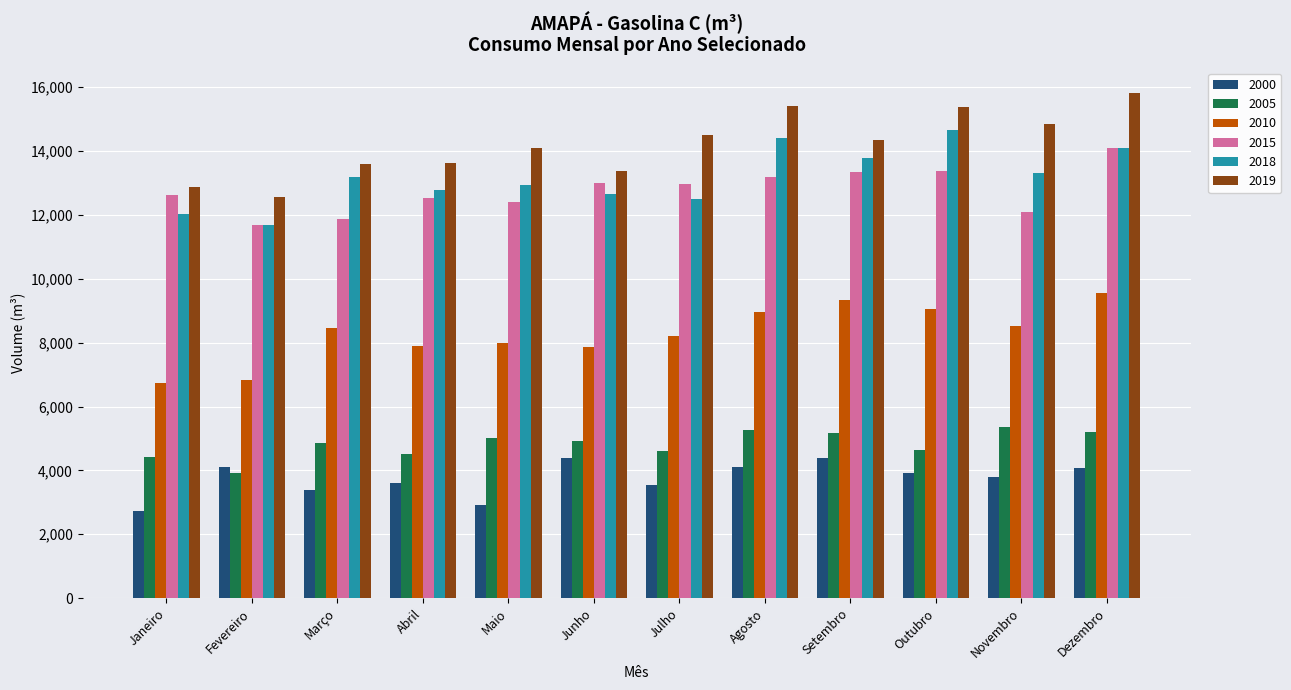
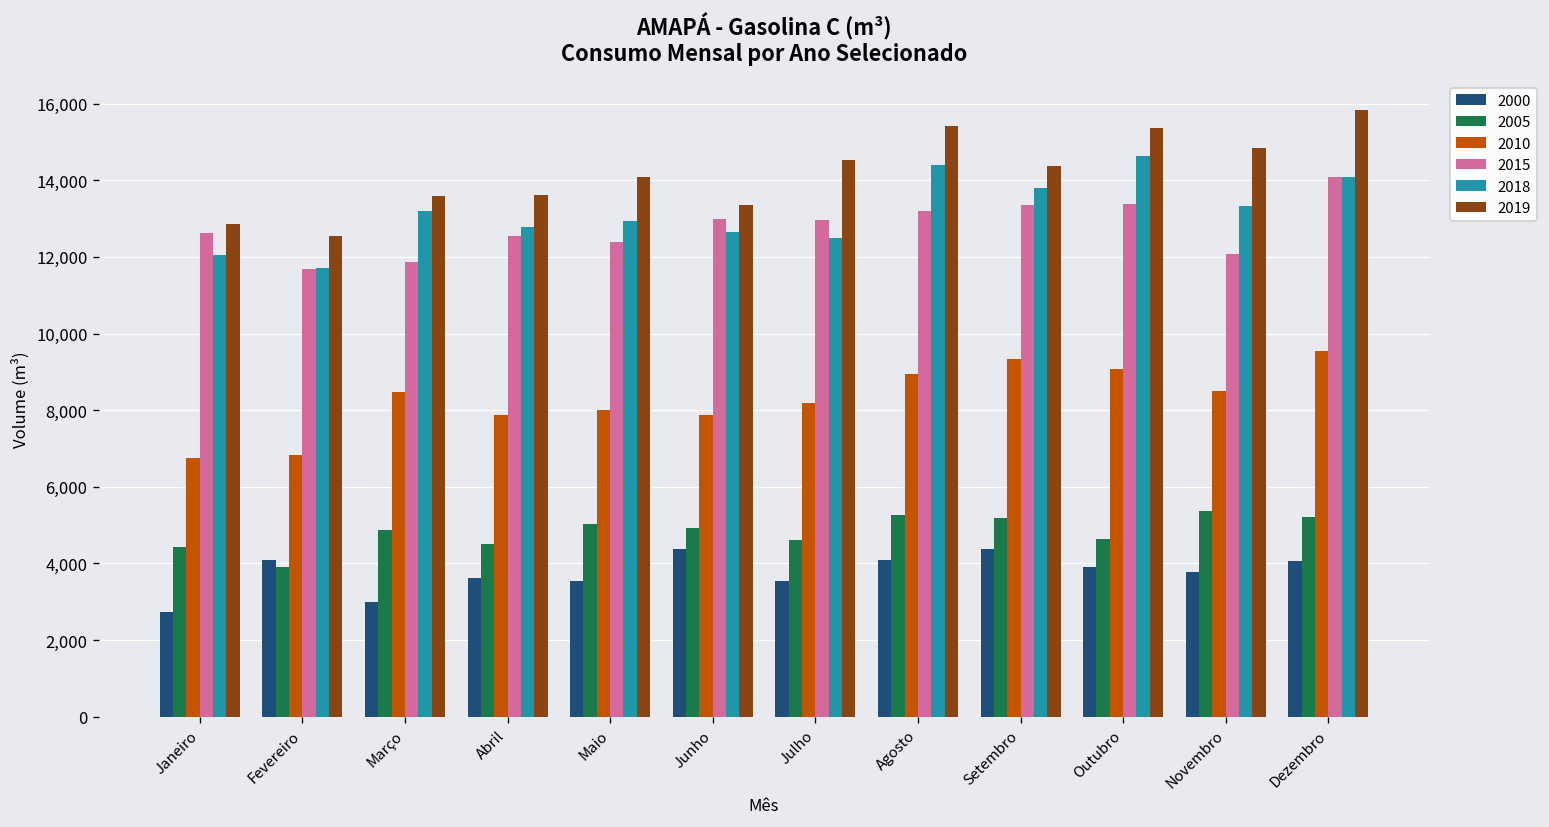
  {
    "2000": {
      "Janeiro": "2,700",
      "Fevereiro": "4,100",
-     "Março": "3,400",
+     "Março": "3,000",
      "Abril": "3,600",
-     "Maio": "2,900",
+     "Maio": "3,500",
      "Junho": "4,400",
      "Julho": "3,500",
      "Agosto": "4,100",
      "Setembro": "4,400",
      "Outubro": "3,900",
      "Novembro": "3,800",
      "Dezembro": "4,100"
    },
    "2005": {
      "Janeiro": "4,400",
      "Fevereiro": "3,900",
      "Março": "4,900",
      "Abril": "4,500",
      "Maio": "5,000",
      "Junho": "4,900",
      "Julho": "4,600",
      "Agosto": "5,300",
      "Setembro": "5,200",
      "Outubro": "4,600",
      "Novembro": "5,400",
      "Dezembro": "5,200"
    },
    "2010": {
      "Janeiro": "6,700",
      "Fevereiro": "6,800",
      "Março": "8,500",
      "Abril": "7,900",
      "Maio": "8,000",
      "Junho": "7,900",
      "Julho": "8,200",
      "Agosto": "8,900",
      "Setembro": "9,300",
      "Outubro": "9,100",
      "Novembro": "8,500",
      "Dezembro": "9,500"
    },
    "2015": {
      "Janeiro": "12,600",
      "Fevereiro": "11,700",
      "Março": "11,900",
      "Abril": "12,500",
      "Maio": "12,400",
      "Junho": "13,000",
      "Julho": "13,000",
      "Agosto": "13,200",
      "Setembro": "13,300",
      "Outubro": "13,400",
      "Novembro": "12,100",
      "Dezembro": "14,100"
    },
    "2018": {
      "Janeiro": "12,000",
      "Fevereiro": "11,700",
      "Março": "13,200",
      "Abril": "12,800",
      "Maio": "12,900",
      "Junho": "12,600",
      "Julho": "12,500",
      "Agosto": "14,400",
      "Setembro": "13,800",
      "Outubro": "14,600",
      "Novembro": "13,300",
      "Dezembro": "14,100"
    },
    "2019": {
      "Janeiro": "12,900",
      "Fevereiro": "12,600",
      "Março": "13,600",
      "Abril": "13,600",
      "Maio": "14,100",
      "Junho": "13,400",
      "Julho": "14,500",
      "Agosto": "15,400",
      "Setembro": "14,400",
      "Outubro": "15,400",
      "Novembro": "14,800",
      "Dezembro": "15,800"
    }
  }
